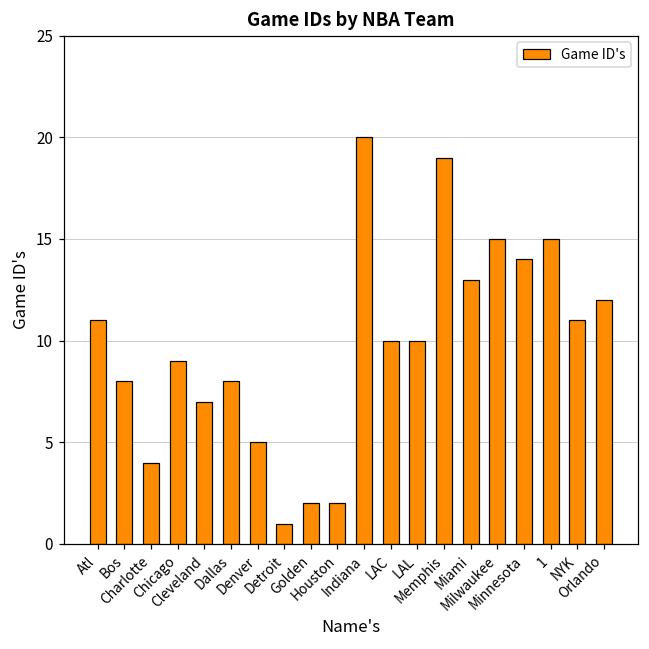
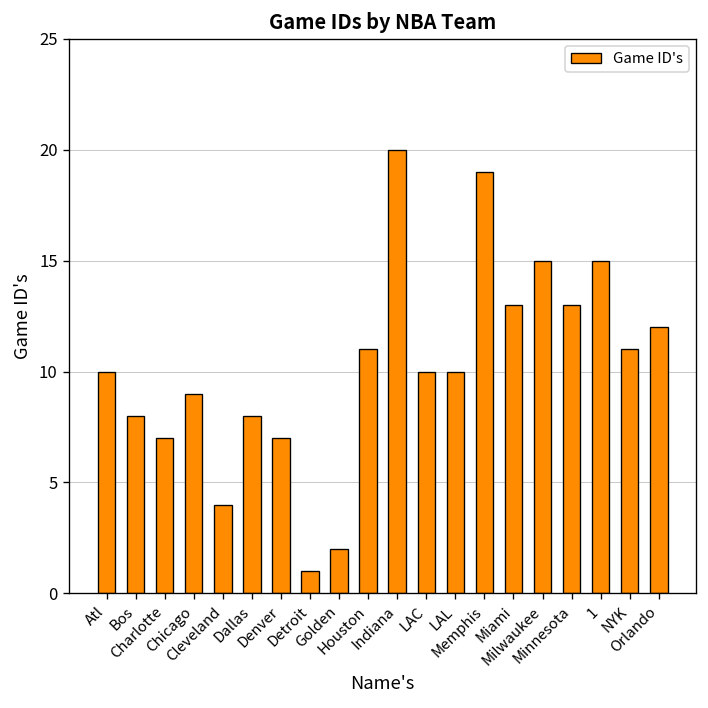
  {
-   "Atl": 11,
+   "Atl": 10,
    "Bos": 8,
-   "Charlotte": 4,
+   "Charlotte": 7,
    "Chicago": 9,
-   "Cleveland": 7,
+   "Cleveland": 4,
    "Dallas": 8,
-   "Denver": 5,
+   "Denver": 7,
    "Detroit": 1,
    "Golden": 2,
-   "Houston": 2,
+   "Houston": 11,
    "Indiana": 20,
    "LAC": 10,
    "LAL": 10,
    "Memphis": 19,
    "Miami": 13,
    "Milwaukee": 15,
-   "Minnesota": 14,
+   "Minnesota": 13,
    "1": 15,
    "NYK": 11,
    "Orlando": 12
  }
